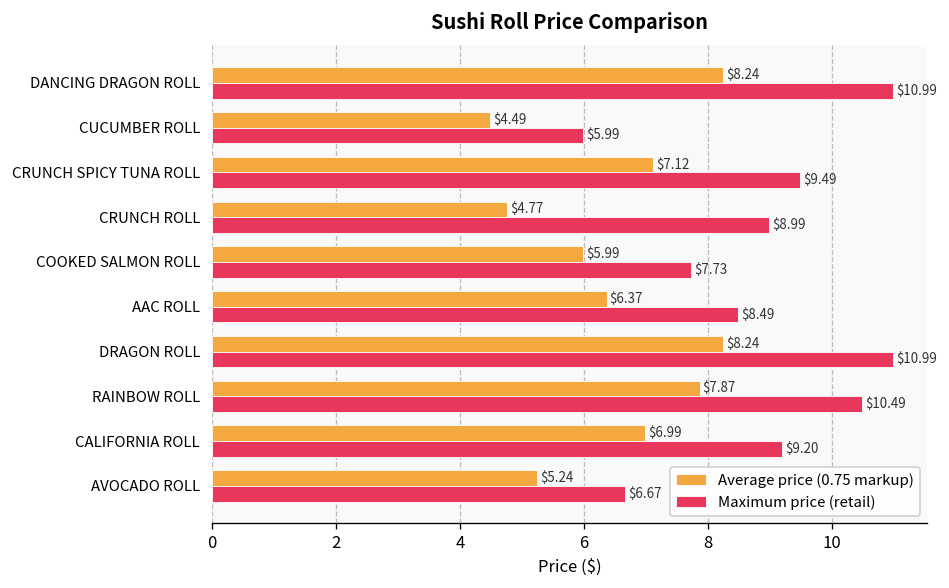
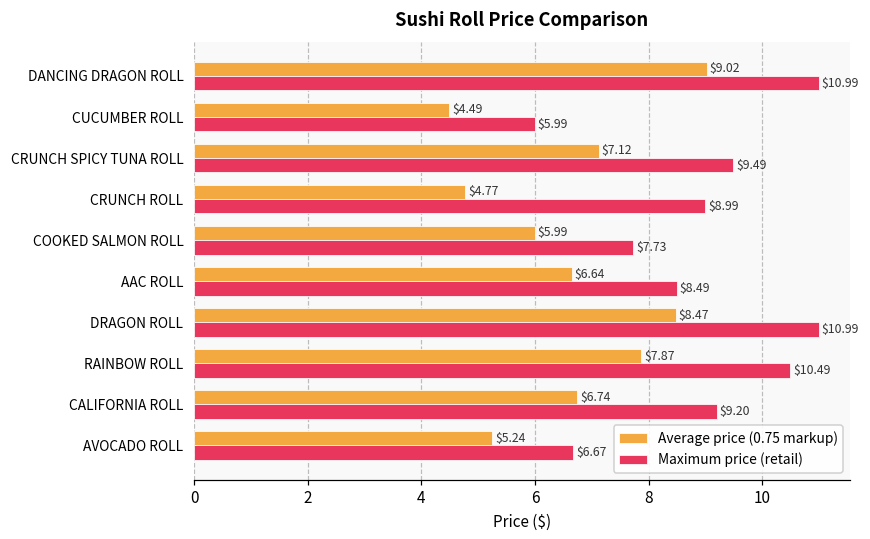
  {
    "Average price (0.75 markup)": {
-     "DANCING DRAGON ROLL": "$8.24",
+     "DANCING DRAGON ROLL": "$9.02",
      "CUCUMBER ROLL": "$4.49",
      "CRUNCH SPICY TUNA ROLL": "$7.12",
      "CRUNCH ROLL": "$4.77",
      "COOKED SALMON ROLL": "$5.99",
-     "AAC ROLL": "$6.37",
-     "DRAGON ROLL": "$8.24",
+     "AAC ROLL": "$6.64",
+     "DRAGON ROLL": "$8.47",
      "RAINBOW ROLL": "$7.87",
-     "CALIFORNIA ROLL": "$6.99",
+     "CALIFORNIA ROLL": "$6.74",
      "AVOCADO ROLL": "$5.24"
    },
    "Maximum price (retail)": {
      "DANCING DRAGON ROLL": "$10.99",
      "CUCUMBER ROLL": "$5.99",
      "CRUNCH SPICY TUNA ROLL": "$9.49",
      "CRUNCH ROLL": "$8.99",
      "COOKED SALMON ROLL": "$7.73",
      "AAC ROLL": "$8.49",
      "DRAGON ROLL": "$10.99",
      "RAINBOW ROLL": "$10.49",
      "CALIFORNIA ROLL": "$9.20",
      "AVOCADO ROLL": "$6.67"
    }
  }
